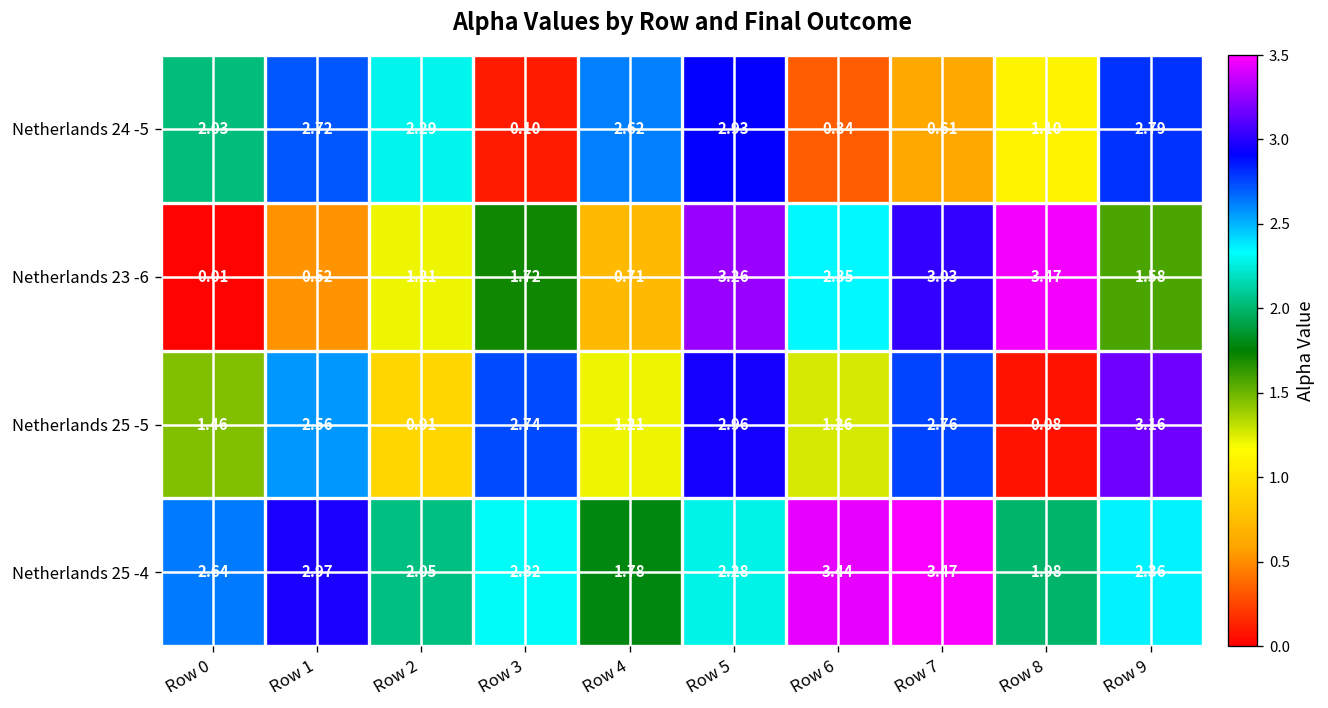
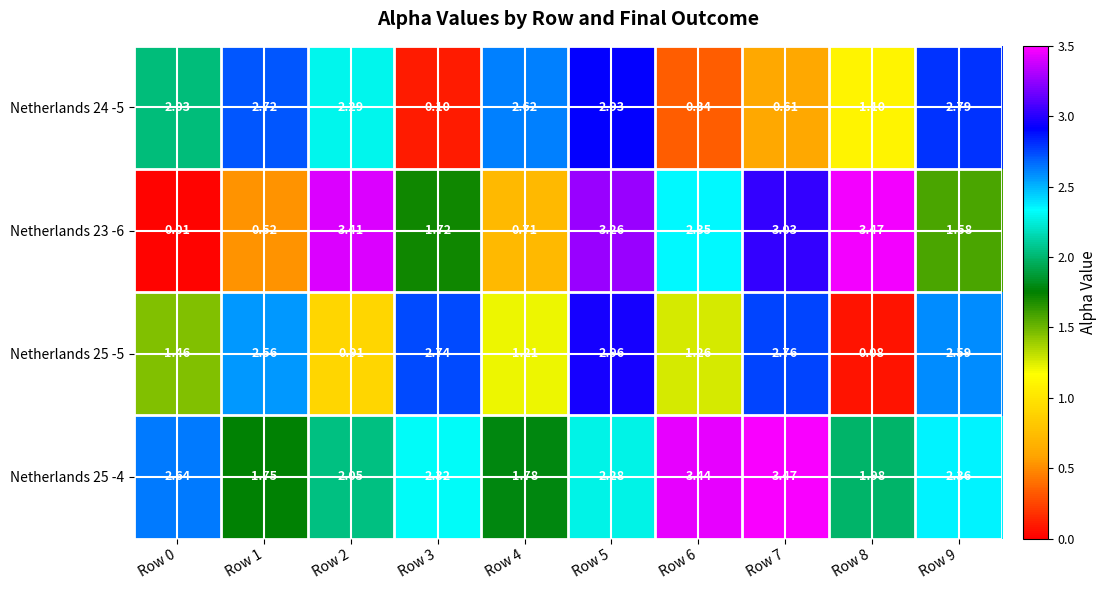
  {
    "Netherlands 24 -5": {
      "Row 0": 2.03,
      "Row 1": 2.72,
      "Row 2": 2.29,
      "Row 3": 0.10,
      "Row 4": 2.62,
      "Row 5": 2.93,
      "Row 6": 0.34,
      "Row 7": 0.61,
      "Row 8": 1.10,
      "Row 9": 2.79
    },
    "Netherlands 23 -6": {
      "Row 0": 0.01,
      "Row 1": 0.52,
-     "Row 2": 1.21,
+     "Row 2": 3.41,
      "Row 3": 1.72,
      "Row 4": 0.71,
      "Row 5": 3.26,
      "Row 6": 2.35,
      "Row 7": 3.03,
      "Row 8": 3.47,
      "Row 9": 1.58
    },
    "Netherlands 25 -5": {
      "Row 0": 1.46,
      "Row 1": 2.56,
      "Row 2": 0.91,
      "Row 3": 2.74,
      "Row 4": 1.21,
      "Row 5": 2.96,
      "Row 6": 1.26,
      "Row 7": 2.76,
      "Row 8": 0.08,
-     "Row 9": 3.16
+     "Row 9": 2.59
    },
    "Netherlands 25 -4": {
      "Row 0": 2.64,
-     "Row 1": 2.97,
+     "Row 1": 1.75,
      "Row 2": 2.05,
      "Row 3": 2.32,
      "Row 4": 1.78,
      "Row 5": 2.28,
      "Row 6": 3.44,
      "Row 7": 3.47,
      "Row 8": 1.98,
      "Row 9": 2.36
    }
  }
